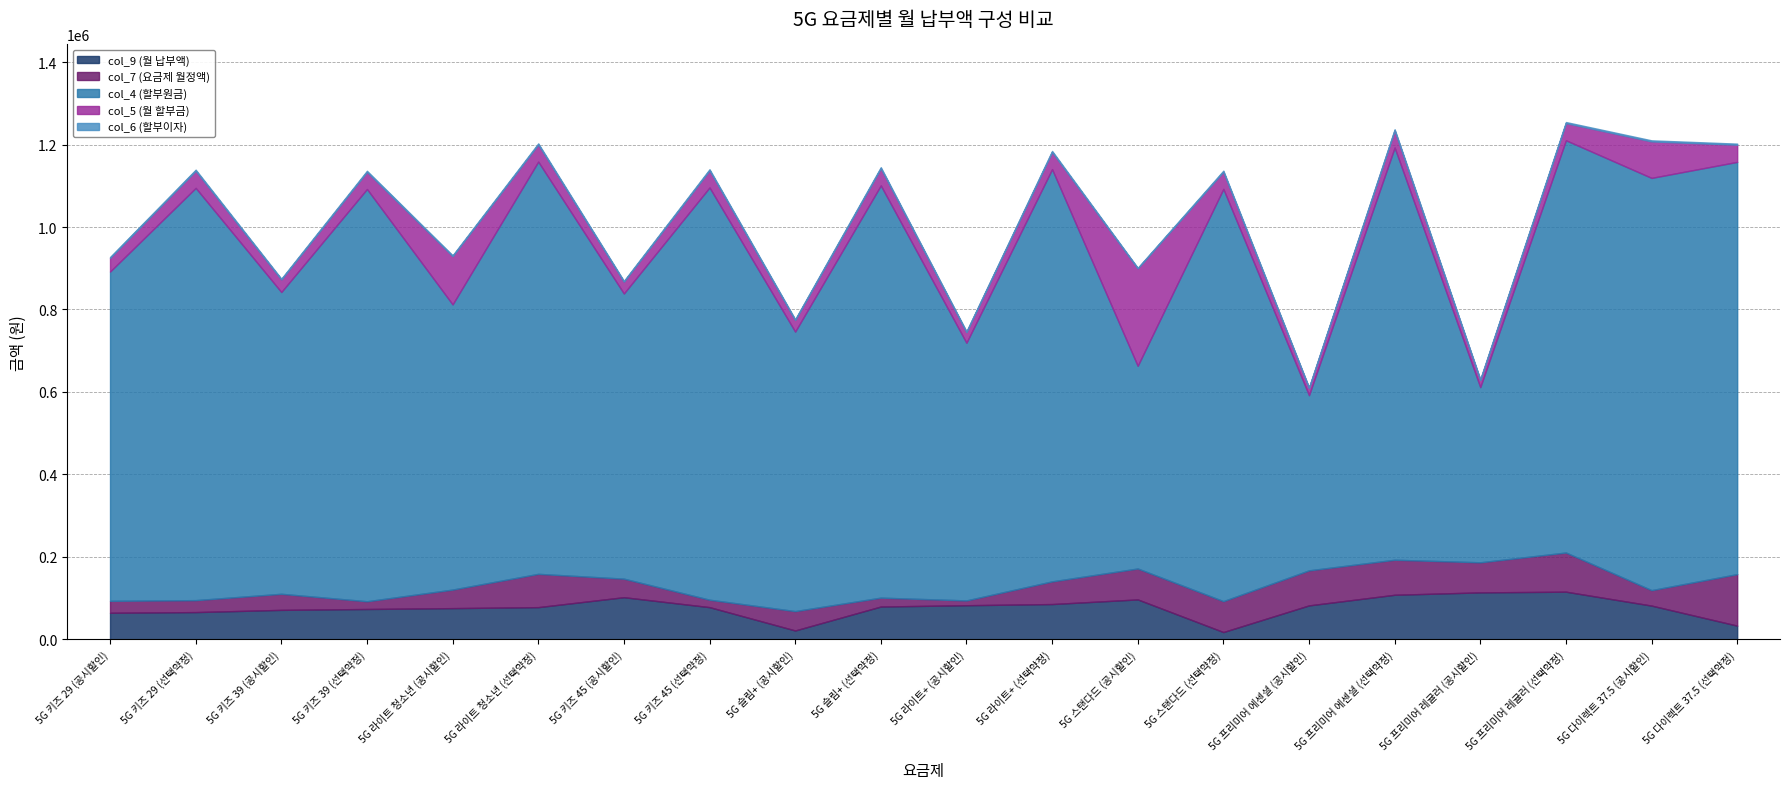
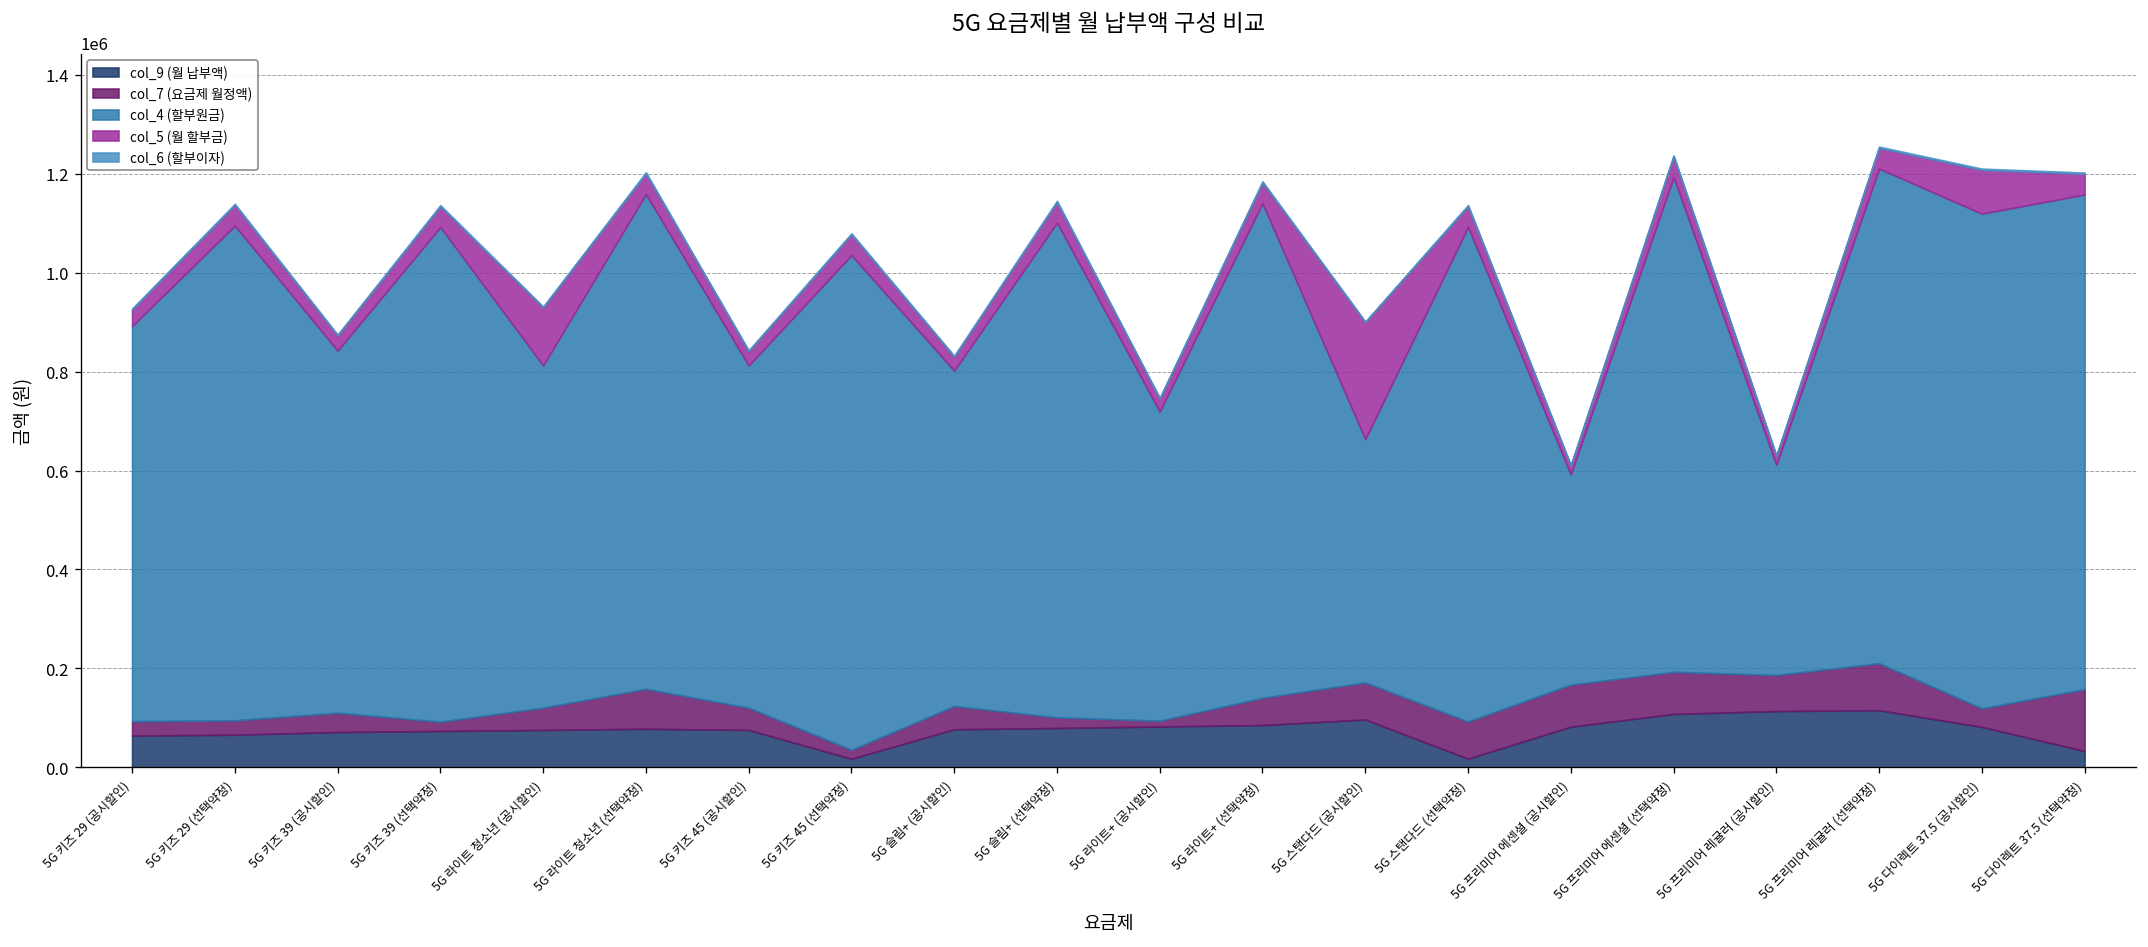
  {
    "col_9 (월 납부액)": {
      "5G 키즈 29 (공시할인)": 60000,
      "5G 키즈 29 (선택약정)": 70000,
      "5G 키즈 39 (공시할인)": 70000,
      "5G 키즈 39 (선택약정)": 70000,
      "5G 라이트 청소년 (공시할인)": 80000,
      "5G 라이트 청소년 (선택약정)": 80000,
-     "5G 키즈 45 (공시할인)": 100000,
-     "5G 키즈 45 (선택약정)": 80000,
-     "5G 슬림+ (공시할인)": 20000,
+     "5G 키즈 45 (공시할인)": 80000,
+     "5G 키즈 45 (선택약정)": 20000,
+     "5G 슬림+ (공시할인)": 80000,
      "5G 슬림+ (선택약정)": 80000,
      "5G 라이트+ (공시할인)": 80000,
      "5G 라이트+ (선택약정)": 90000,
      "5G 스탠다드 (공시할인)": 100000,
      "5G 스탠다드 (선택약정)": 20000,
      "5G 프리미어 에센셜 (공시할인)": 80000,
      "5G 프리미어 에센셜 (선택약정)": 110000,
      "5G 프리미어 레귤러 (공시할인)": 110000,
      "5G 프리미어 레귤러 (선택약정)": 120000,
      "5G 다이렉트 37.5 (공시할인)": 80000,
      "5G 다이렉트 37.5 (선택약정)": 30000
    },
    "col_7 (요금제 월정액)": {
      "5G 키즈 29 (공시할인)": 30000,
      "5G 키즈 29 (선택약정)": 30000,
      "5G 키즈 39 (공시할인)": 40000,
      "5G 키즈 39 (선택약정)": 20000,
      "5G 라이트 청소년 (공시할인)": 50000,
      "5G 라이트 청소년 (선택약정)": 80000,
      "5G 키즈 45 (공시할인)": 50000,
      "5G 키즈 45 (선택약정)": 20000,
      "5G 슬림+ (공시할인)": 50000,
      "5G 슬림+ (선택약정)": 20000,
      "5G 라이트+ (공시할인)": 10000,
      "5G 라이트+ (선택약정)": 60000,
      "5G 스탠다드 (공시할인)": 80000,
      "5G 스탠다드 (선택약정)": 80000,
      "5G 프리미어 에센셜 (공시할인)": 90000,
      "5G 프리미어 에센셜 (선택약정)": 90000,
      "5G 프리미어 레귤러 (공시할인)": 70000,
      "5G 프리미어 레귤러 (선택약정)": 100000,
      "5G 다이렉트 37.5 (공시할인)": 40000,
      "5G 다이렉트 37.5 (선택약정)": 120000
    }
  }
